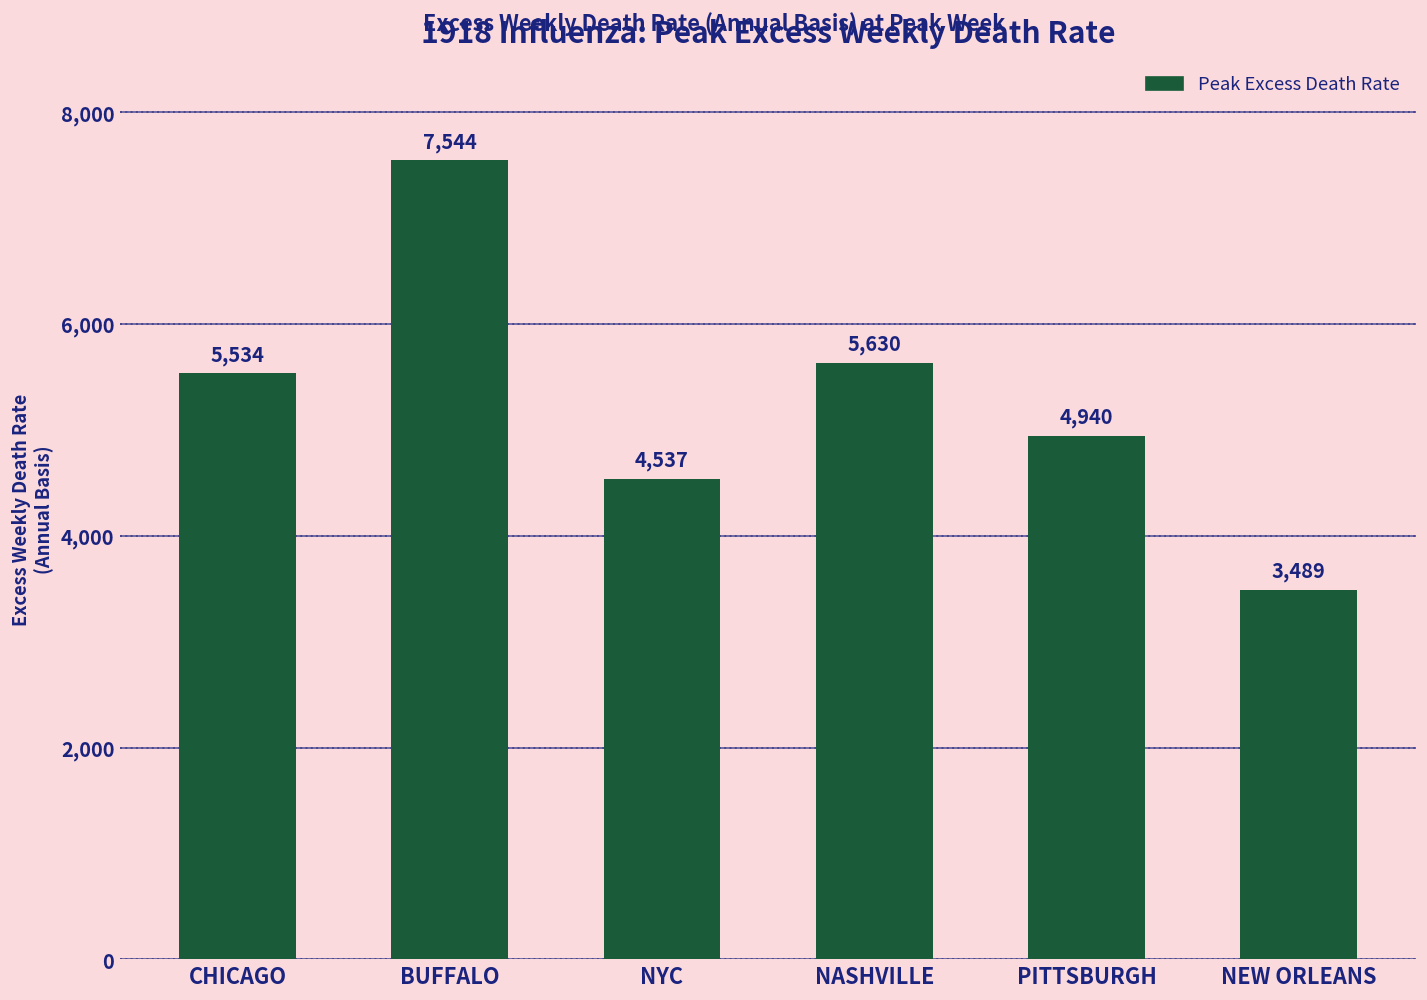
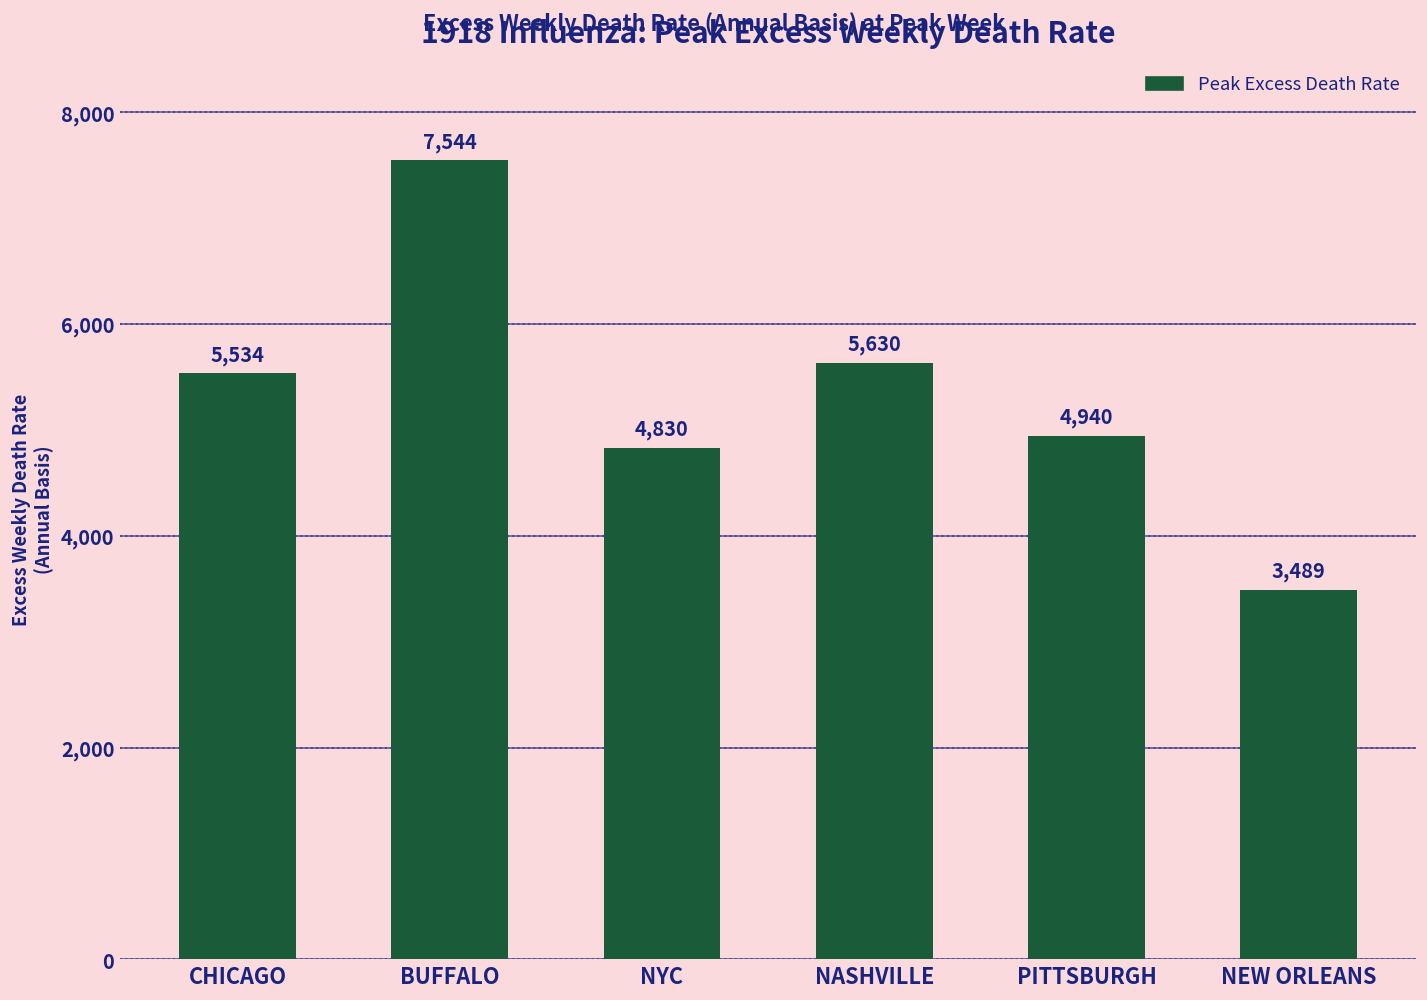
  {
    "CHICAGO": "5,534",
    "BUFFALO": "7,544",
-   "NYC": "4,537",
+   "NYC": "4,830",
    "NASHVILLE": "5,630",
    "PITTSBURGH": "4,940",
    "NEW ORLEANS": "3,489"
  }
